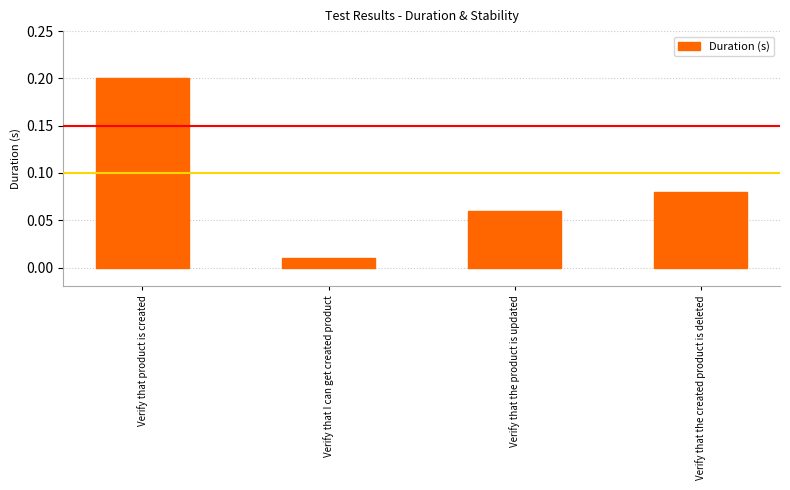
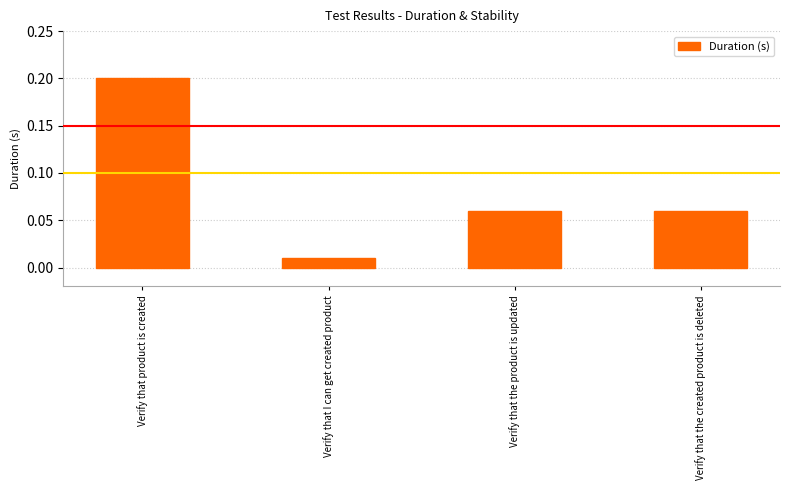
  {
    "Verify that product is created": 0.20,
    "Verify that I can get created product": 0.01,
    "Verify that the product is updated": 0.06,
-   "Verify that the created product is deleted": 0.08
+   "Verify that the created product is deleted": 0.06
  }
